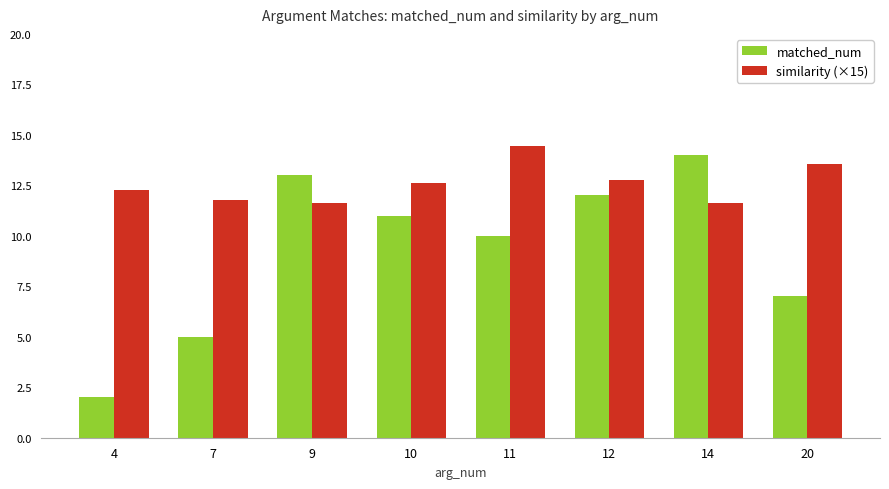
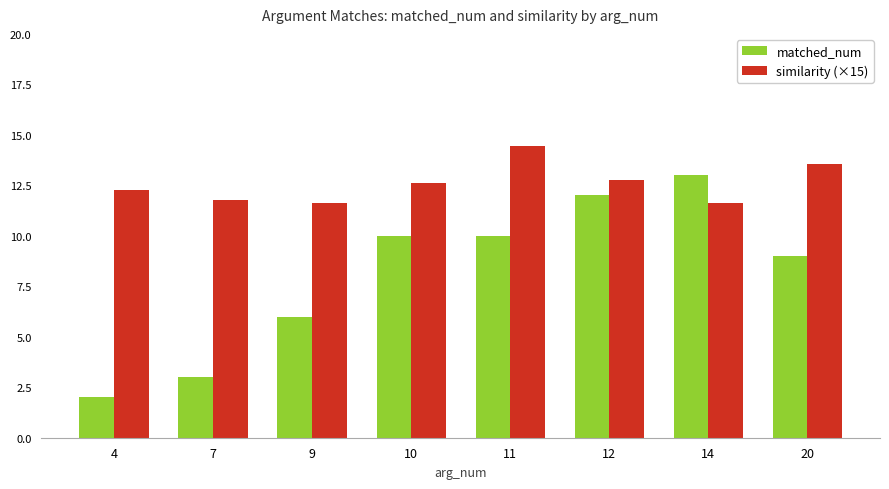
  {
    "matched_num": {
      "4": 2,
-     "7": 5,
-     "9": 13,
-     "10": 11,
+     "7": 3,
+     "9": 6,
+     "10": 10,
      "11": 10,
      "12": 12,
-     "14": 14,
-     "20": 7
+     "14": 13,
+     "20": 9
    },
    "similarity (×15)": {
      "4": 12.3,
      "7": 11.8,
      "9": 11.6,
      "10": 12.6,
      "11": 14.4,
      "12": 12.8,
      "14": 11.6,
      "20": 13.6
    }
  }
